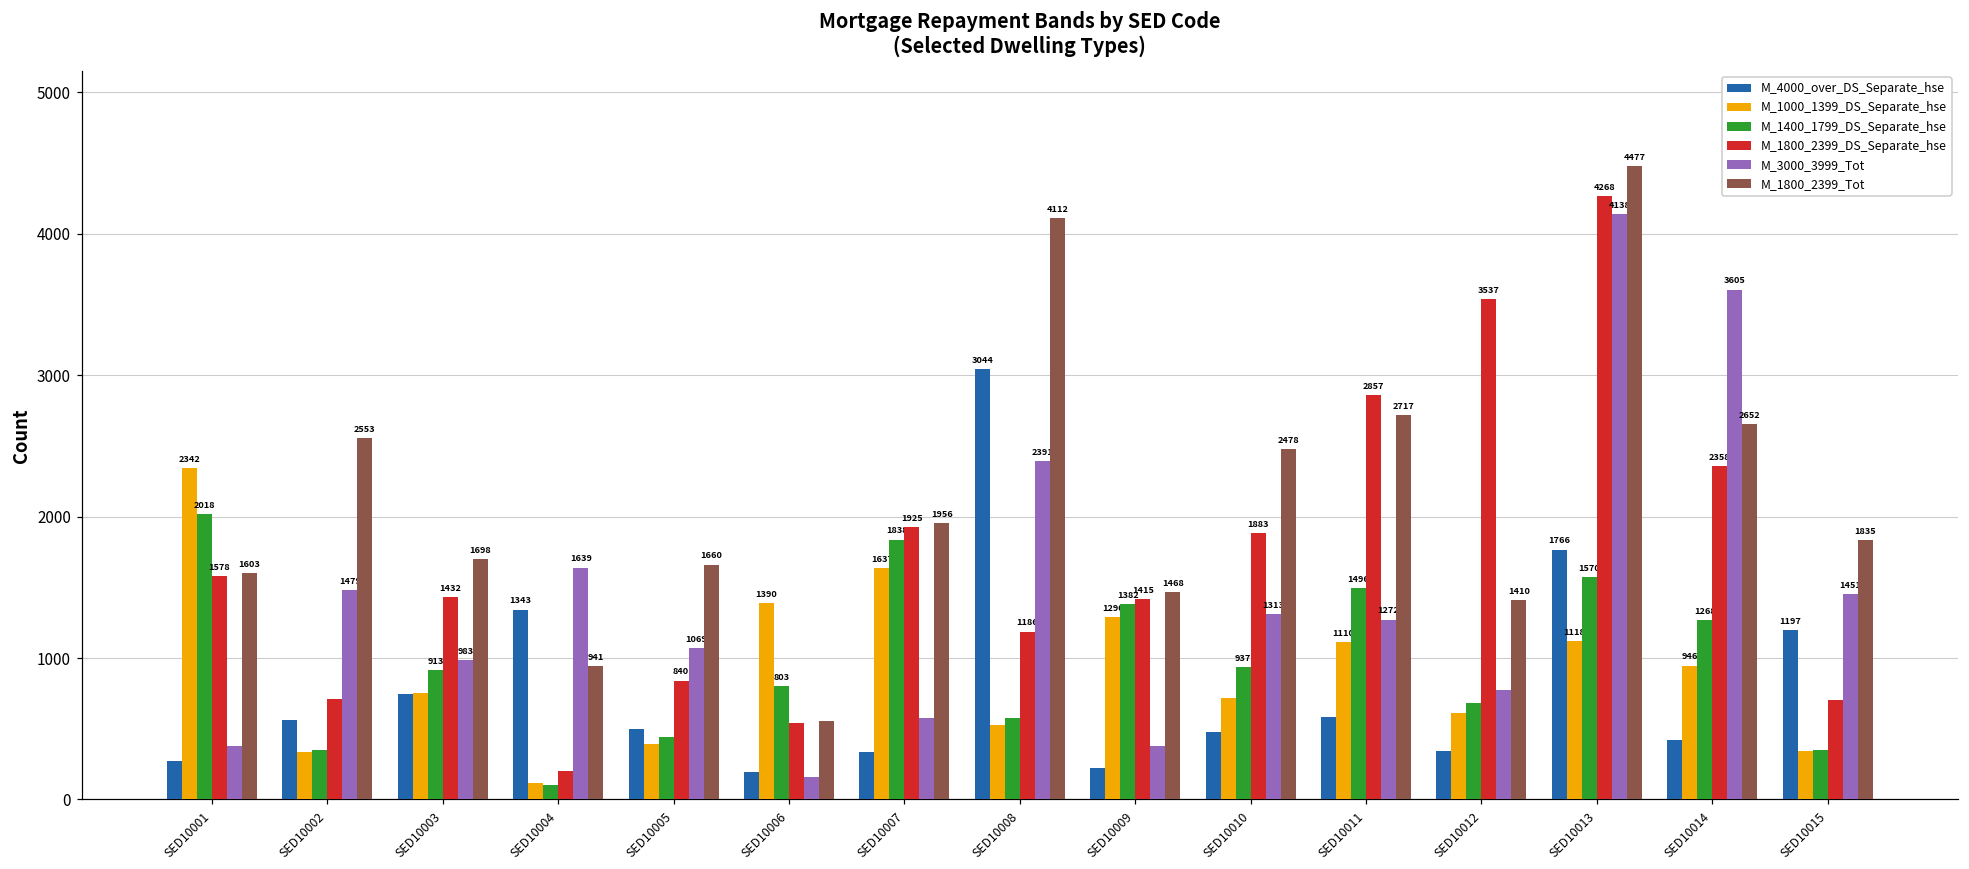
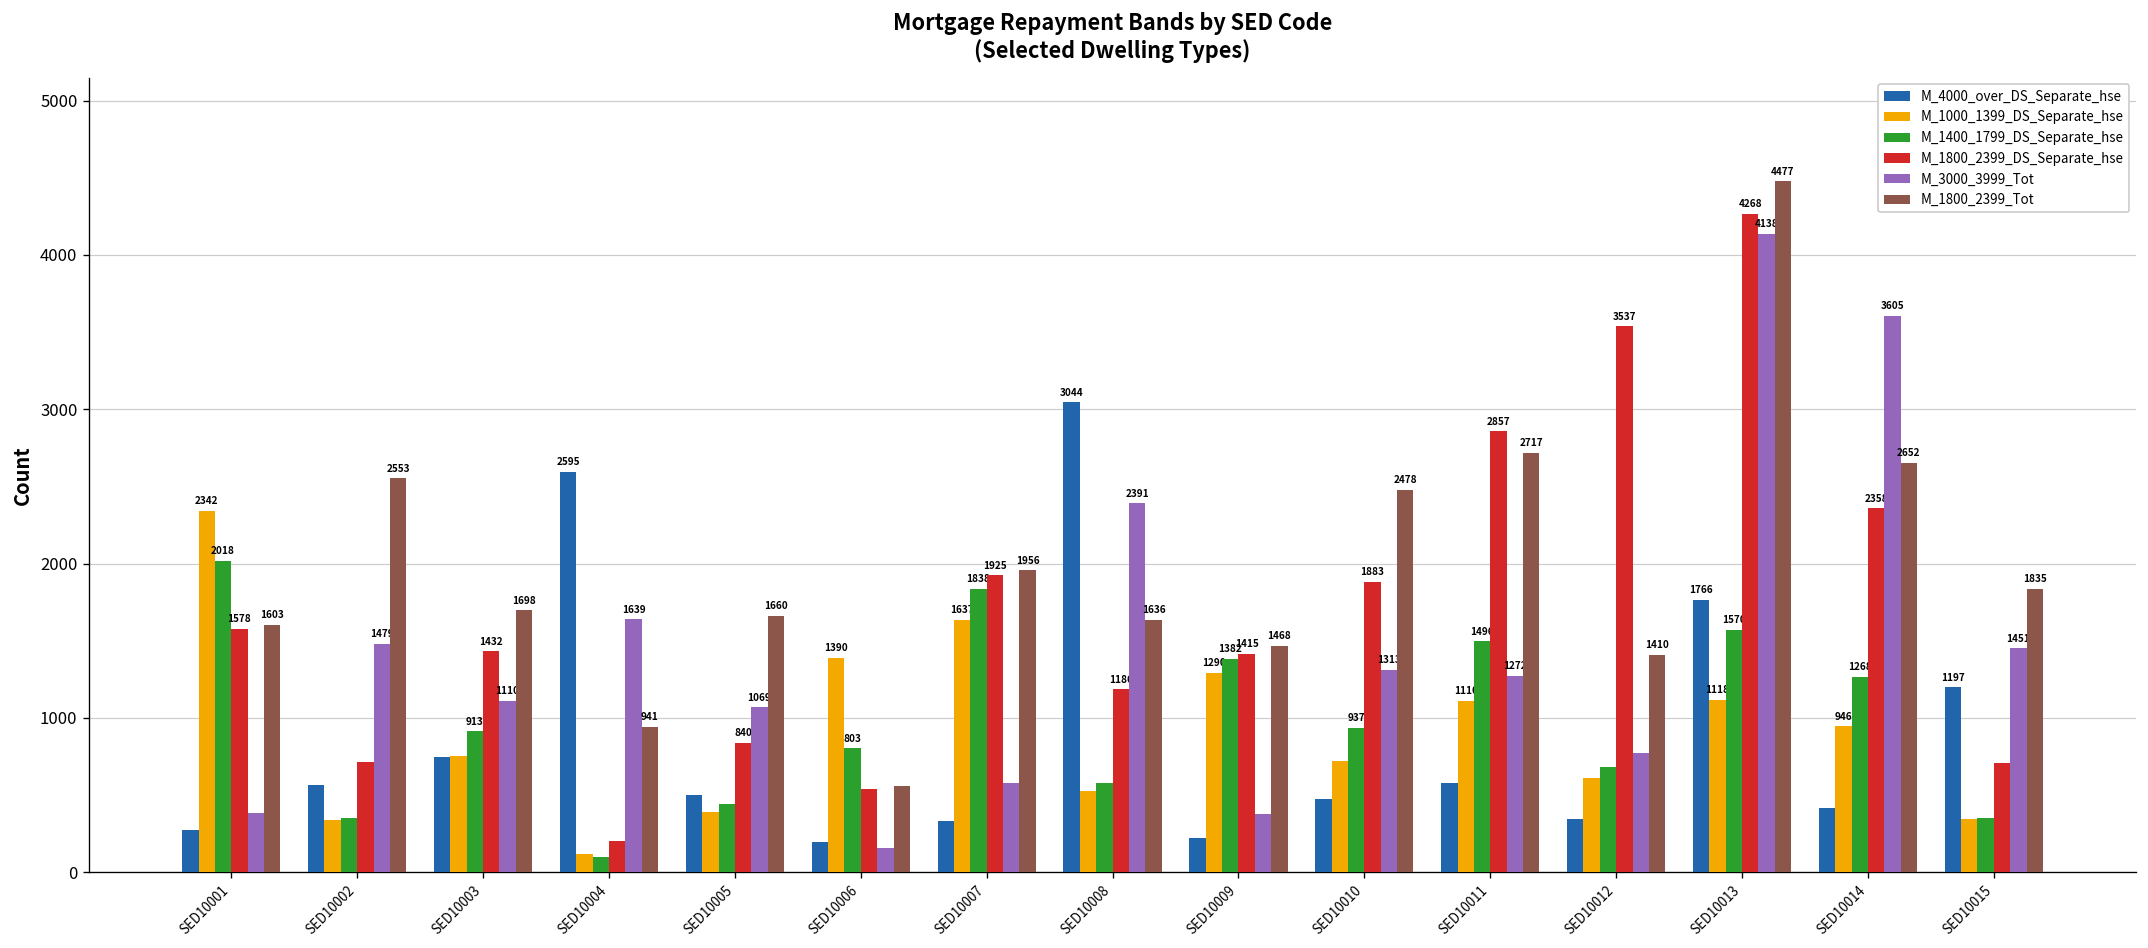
  {
    "M_4000_over_DS_Separate_hse": {
-     "SED10004": 1343,
+     "SED10004": 2595,
      "SED10008": 3044,
      "SED10013": 1766,
      "SED10015": 1197
    },
    "M_1000_1399_DS_Separate_hse": {
      "SED10001": 2342,
      "SED10006": 1390,
      "SED10007": 1637,
      "SED10009": 1290,
      "SED10011": 1110,
      "SED10013": 1118,
      "SED10014": 946
    },
    "M_1400_1799_DS_Separate_hse": {
      "SED10001": 2018,
      "SED10003": 913,
      "SED10006": 803,
      "SED10007": 1838,
      "SED10010": 937,
      "SED10011": 1496,
      "SED10013": 1570,
      "SED10014": 1268
    },
    "M_1800_2399_DS_Separate_hse": {
      "SED10001": 1578,
      "SED10003": 1432,
      "SED10005": 840,
      "SED10007": 1925,
      "SED10008": 1186,
      "SED10010": 1883,
      "SED10011": 2857,
      "SED10012": 3537,
      "SED10013": 4268,
      "SED10014": 2358
    },
    "M_3000_3999_Tot": {
      "SED10002": 1479,
-     "SED10003": 983,
+     "SED10003": 1110,
      "SED10004": 1639,
      "SED10005": 1069,
      "SED10008": 2391,
      "SED10010": 1313,
      "SED10011": 1272,
      "SED10013": 4138,
      "SED10014": 3605,
      "SED10015": 1451
    },
    "M_1800_2399_Tot": {
      "SED10001": 1603,
      "SED10002": 2553,
      "SED10003": 1698,
      "SED10004": 941,
      "SED10005": 1660,
      "SED10007": 1956,
-     "SED10008": 4112,
+     "SED10008": 1636,
      "SED10009": 1468,
      "SED10010": 2478,
      "SED10011": 2717,
      "SED10012": 1410,
      "SED10013": 4477,
      "SED10014": 2652,
      "SED10015": 1835
    }
  }
